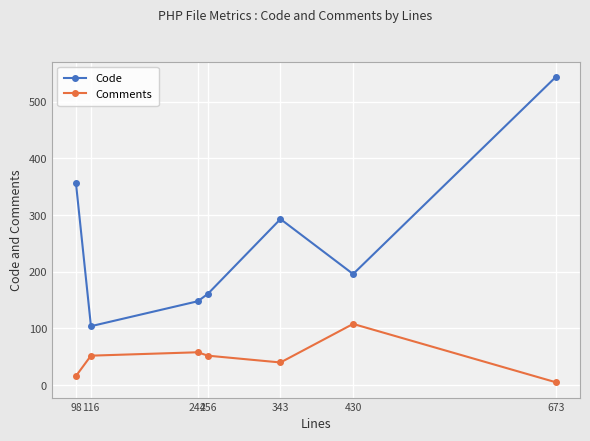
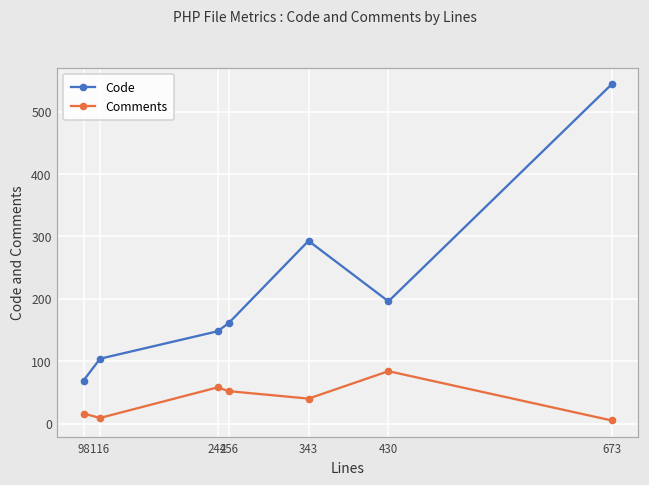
  {
    "Code": {
-     "98": 360,
+     "98": 70,
      "116": 100,
      "343": 290,
      "430": 200,
      "673": 540
    },
    "Comments": {
      "98": 20,
-     "116": 50,
+     "116": 10,
      "343": 40,
-     "430": 110,
+     "430": 80,
      "673": 10
    }
  }
